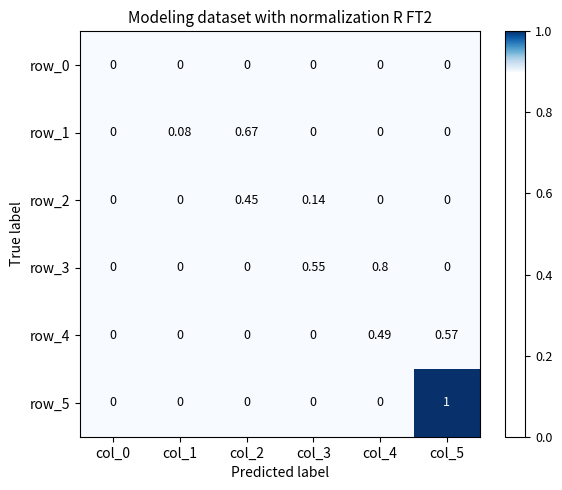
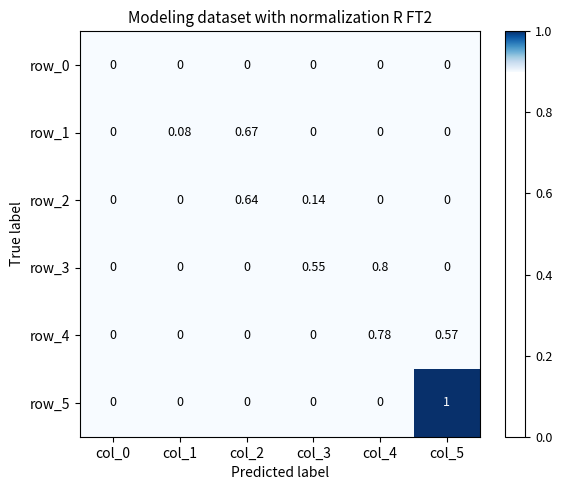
  {
    "row_0": {
      "col_0": 0,
      "col_1": 0,
      "col_2": 0,
      "col_3": 0,
      "col_4": 0,
      "col_5": 0
    },
    "row_1": {
      "col_0": 0,
      "col_1": 0.08,
      "col_2": 0.67,
      "col_3": 0,
      "col_4": 0,
      "col_5": 0
    },
    "row_2": {
      "col_0": 0,
      "col_1": 0,
-     "col_2": 0.45,
+     "col_2": 0.64,
      "col_3": 0.14,
      "col_4": 0,
      "col_5": 0
    },
    "row_3": {
      "col_0": 0,
      "col_1": 0,
      "col_2": 0,
      "col_3": 0.55,
      "col_4": 0.8,
      "col_5": 0
    },
    "row_4": {
      "col_0": 0,
      "col_1": 0,
      "col_2": 0,
      "col_3": 0,
-     "col_4": 0.49,
+     "col_4": 0.78,
      "col_5": 0.57
    },
    "row_5": {
      "col_0": 0,
      "col_1": 0,
      "col_2": 0,
      "col_3": 0,
      "col_4": 0,
      "col_5": 1
    }
  }
